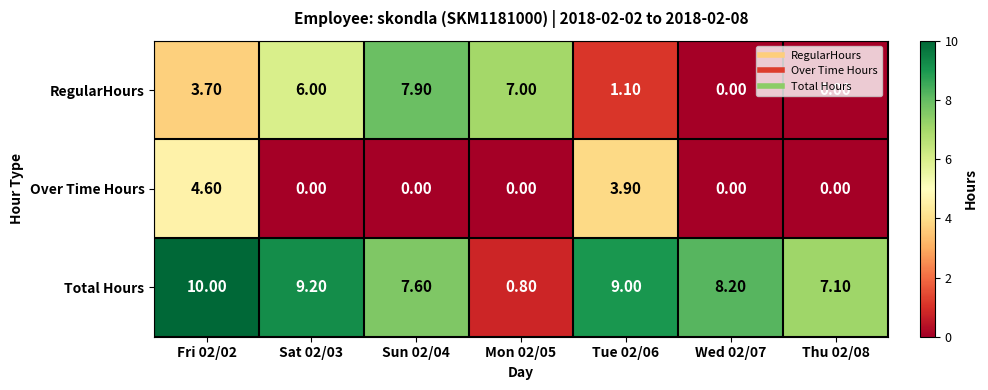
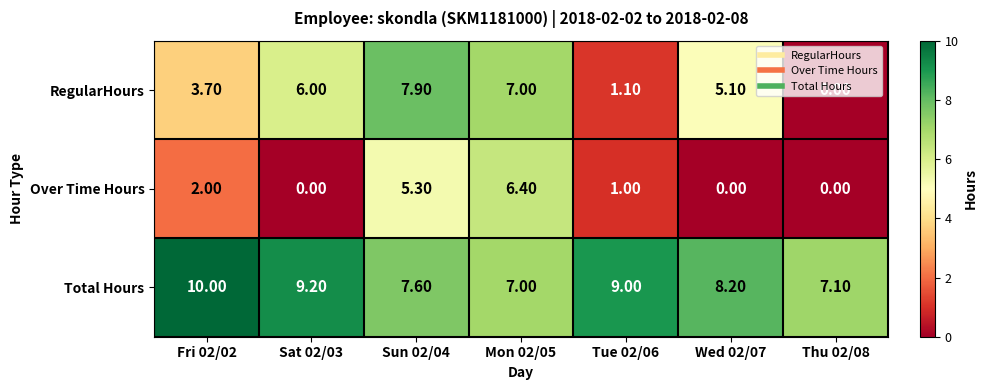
  {
    "RegularHours": {
      "Fri 02/02": 3.70,
      "Sat 02/03": 6.00,
      "Sun 02/04": 7.90,
      "Mon 02/05": 7.00,
      "Tue 02/06": 1.10,
-     "Wed 02/07": 0.00
+     "Wed 02/07": 5.10
    },
    "Over Time Hours": {
-     "Fri 02/02": 4.60,
+     "Fri 02/02": 2.00,
      "Sat 02/03": 0.00,
-     "Sun 02/04": 0.00,
-     "Mon 02/05": 0.00,
-     "Tue 02/06": 3.90,
+     "Sun 02/04": 5.30,
+     "Mon 02/05": 6.40,
+     "Tue 02/06": 1.00,
      "Wed 02/07": 0.00,
      "Thu 02/08": 0.00
    },
    "Total Hours": {
      "Fri 02/02": 10.00,
      "Sat 02/03": 9.20,
      "Sun 02/04": 7.60,
-     "Mon 02/05": 0.80,
+     "Mon 02/05": 7.00,
      "Tue 02/06": 9.00,
      "Wed 02/07": 8.20,
      "Thu 02/08": 7.10
    }
  }
